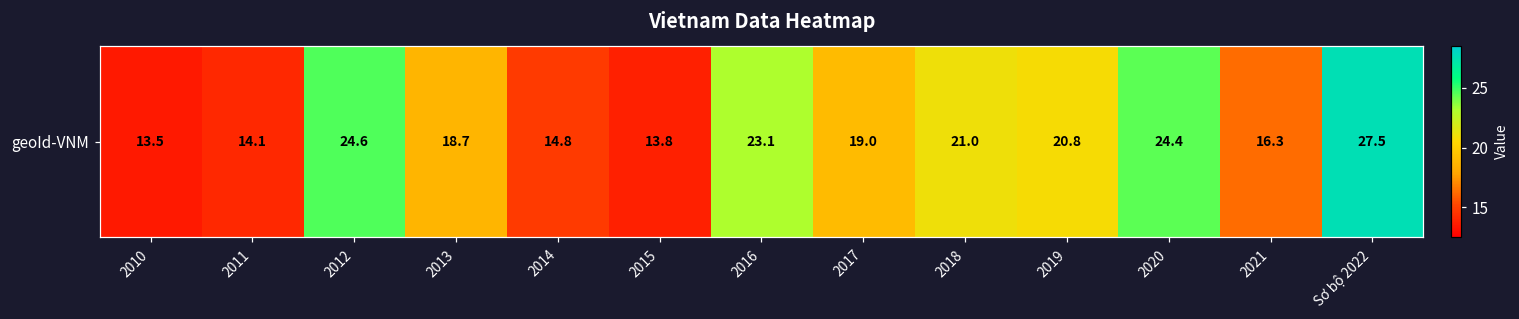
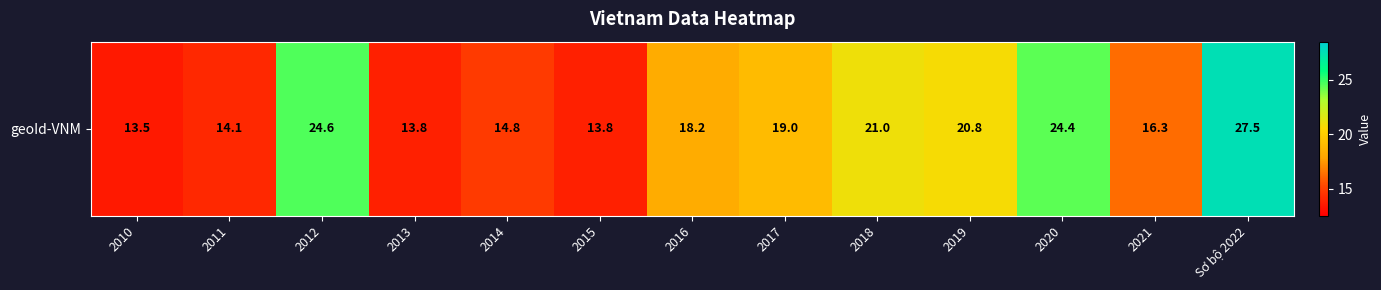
  {
    "geoId-VNM": {
      "2010": 13.5,
      "2011": 14.1,
      "2012": 24.6,
-     "2013": 18.7,
+     "2013": 13.8,
      "2014": 14.8,
      "2015": 13.8,
-     "2016": 23.1,
+     "2016": 18.2,
      "2017": 19.0,
      "2018": 21.0,
      "2019": 20.8,
      "2020": 24.4,
      "2021": 16.3,
      "Sơ bộ 2022": 27.5
    }
  }
